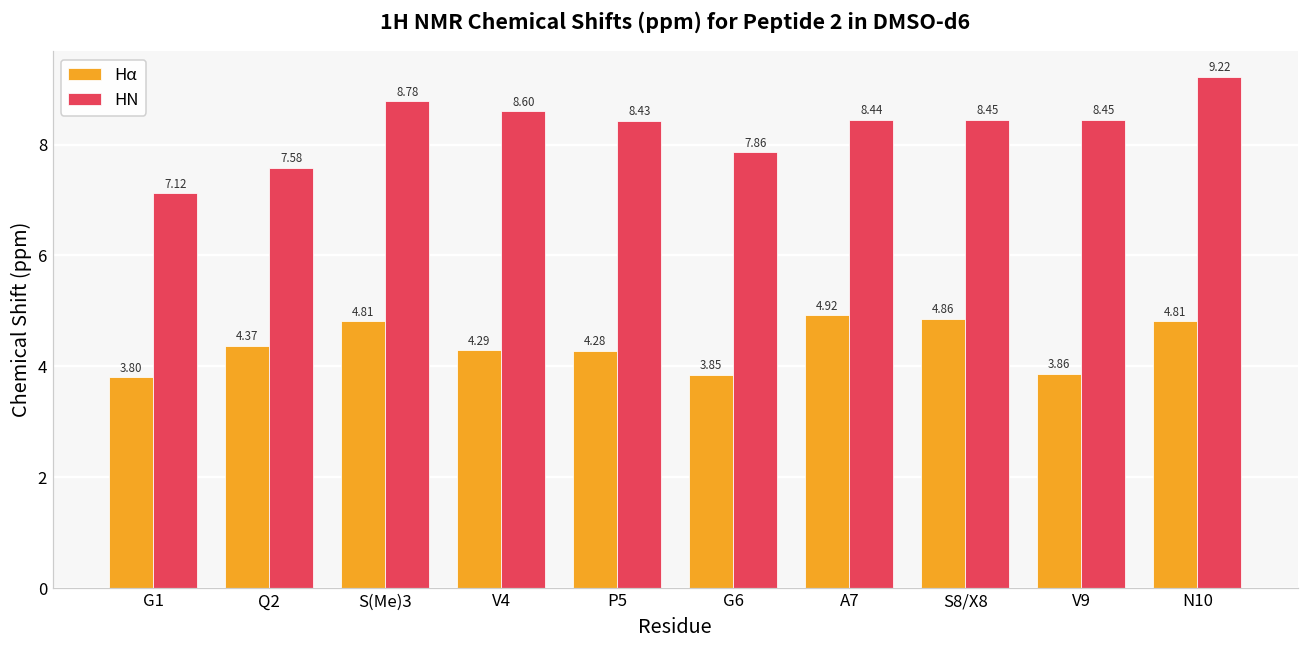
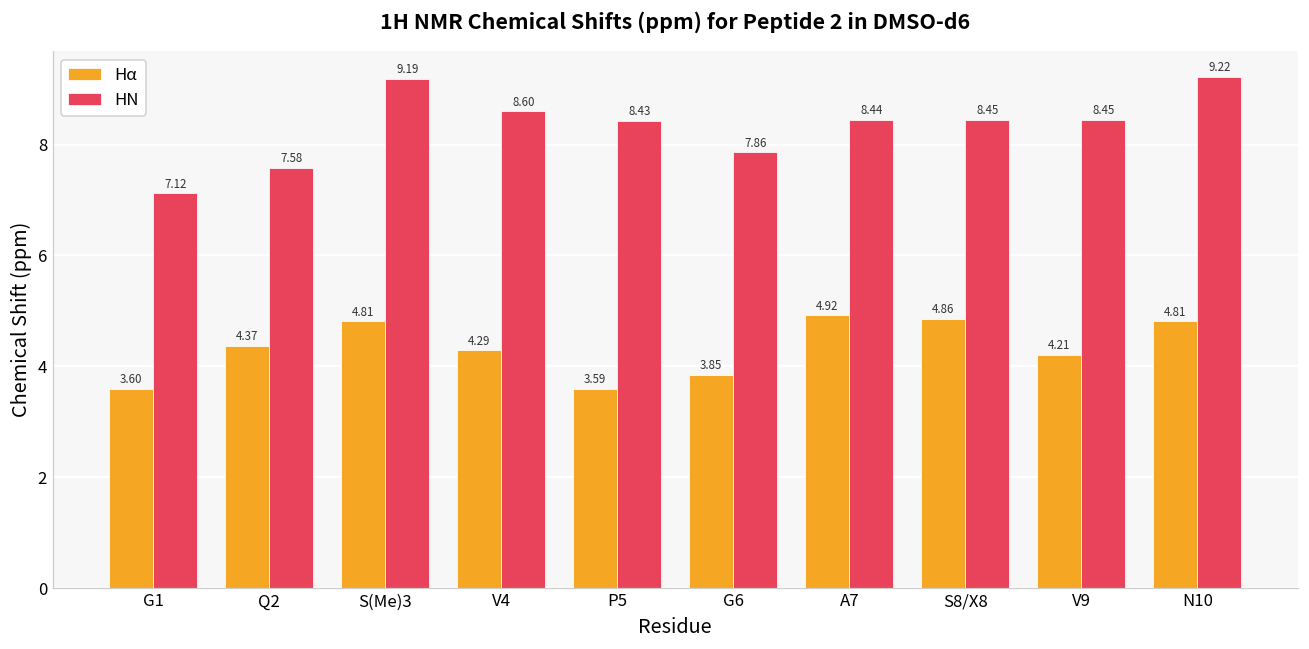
  {
    "Hα": {
-     "G1": 3.80,
+     "G1": 3.60,
      "Q2": 4.37,
      "S(Me)3": 4.81,
      "V4": 4.29,
-     "P5": 4.28,
+     "P5": 3.59,
      "G6": 3.85,
      "A7": 4.92,
      "S8/X8": 4.86,
-     "V9": 3.86,
+     "V9": 4.21,
      "N10": 4.81
    },
    "HN": {
      "G1": 7.12,
      "Q2": 7.58,
-     "S(Me)3": 8.78,
+     "S(Me)3": 9.19,
      "V4": 8.60,
      "P5": 8.43,
      "G6": 7.86,
      "A7": 8.44,
      "S8/X8": 8.45,
      "V9": 8.45,
      "N10": 9.22
    }
  }
